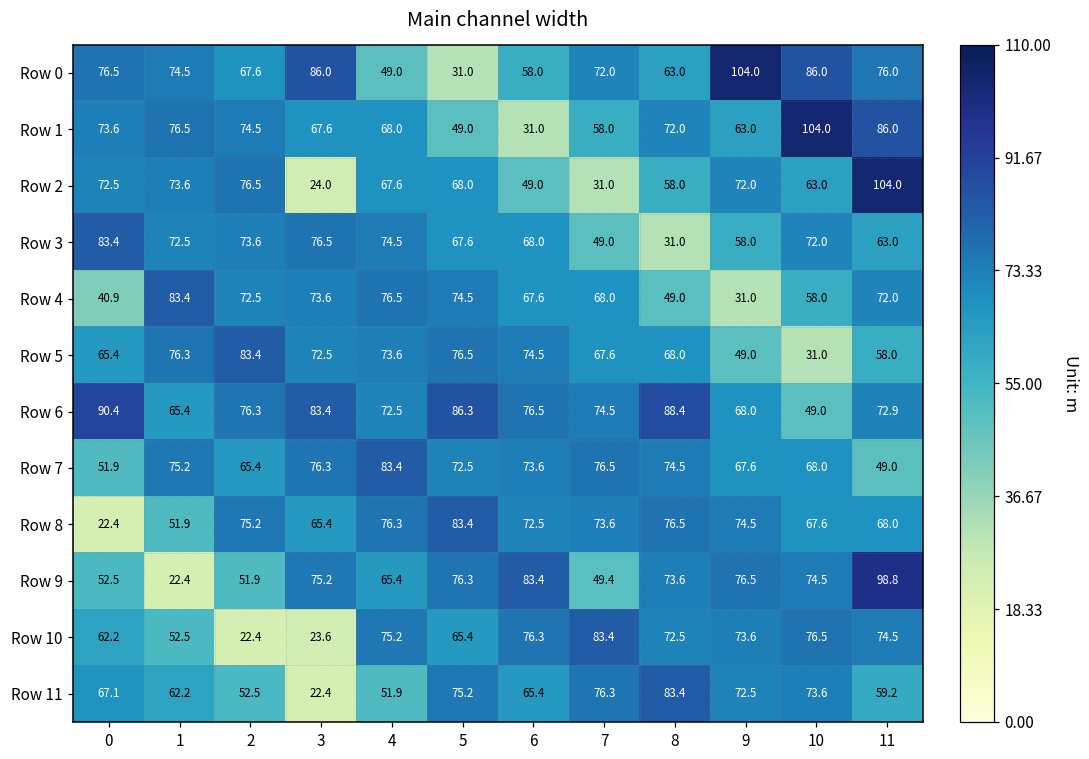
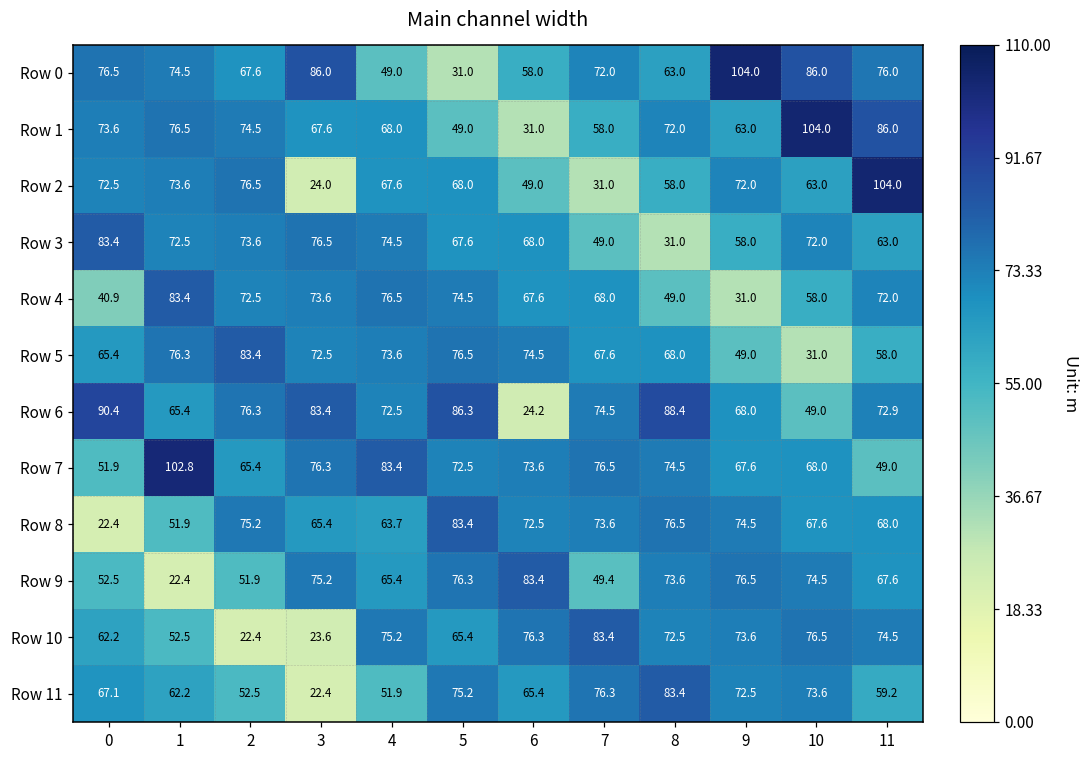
  {
    "Row 0": {
      "0": 76.5,
      "1": 74.5,
      "2": 67.6,
      "3": 86.0,
      "4": 49.0,
      "5": 31.0,
      "6": 58.0,
      "7": 72.0,
      "8": 63.0,
      "9": 104.0,
      "10": 86.0,
      "11": 76.0
    },
    "Row 1": {
      "0": 73.6,
      "1": 76.5,
      "2": 74.5,
      "3": 67.6,
      "4": 68.0,
      "5": 49.0,
      "6": 31.0,
      "7": 58.0,
      "8": 72.0,
      "9": 63.0,
      "10": 104.0,
      "11": 86.0
    },
    "Row 2": {
      "0": 72.5,
      "1": 73.6,
      "2": 76.5,
      "3": 24.0,
      "4": 67.6,
      "5": 68.0,
      "6": 49.0,
      "7": 31.0,
      "8": 58.0,
      "9": 72.0,
      "10": 63.0,
      "11": 104.0
    },
    "Row 3": {
      "0": 83.4,
      "1": 72.5,
      "2": 73.6,
      "3": 76.5,
      "4": 74.5,
      "5": 67.6,
      "6": 68.0,
      "7": 49.0,
      "8": 31.0,
      "9": 58.0,
      "10": 72.0,
      "11": 63.0
    },
    "Row 4": {
      "0": 40.9,
      "1": 83.4,
      "2": 72.5,
      "3": 73.6,
      "4": 76.5,
      "5": 74.5,
      "6": 67.6,
      "7": 68.0,
      "8": 49.0,
      "9": 31.0,
      "10": 58.0,
      "11": 72.0
    },
    "Row 5": {
      "0": 65.4,
      "1": 76.3,
      "2": 83.4,
      "3": 72.5,
      "4": 73.6,
      "5": 76.5,
      "6": 74.5,
      "7": 67.6,
      "8": 68.0,
      "9": 49.0,
      "10": 31.0,
      "11": 58.0
    },
    "Row 6": {
      "0": 90.4,
      "1": 65.4,
      "2": 76.3,
      "3": 83.4,
      "4": 72.5,
      "5": 86.3,
-     "6": 76.5,
+     "6": 24.2,
      "7": 74.5,
      "8": 88.4,
      "9": 68.0,
      "10": 49.0,
      "11": 72.9
    },
    "Row 7": {
      "0": 51.9,
-     "1": 75.2,
+     "1": 102.8,
      "2": 65.4,
      "3": 76.3,
      "4": 83.4,
      "5": 72.5,
      "6": 73.6,
      "7": 76.5,
      "8": 74.5,
      "9": 67.6,
      "10": 68.0,
      "11": 49.0
    },
    "Row 8": {
      "0": 22.4,
      "1": 51.9,
      "2": 75.2,
      "3": 65.4,
-     "4": 76.3,
+     "4": 63.7,
      "5": 83.4,
      "6": 72.5,
      "7": 73.6,
      "8": 76.5,
      "9": 74.5,
      "10": 67.6,
      "11": 68.0
    },
    "Row 9": {
      "0": 52.5,
      "1": 22.4,
      "2": 51.9,
      "3": 75.2,
      "4": 65.4,
      "5": 76.3,
      "6": 83.4,
      "7": 49.4,
      "8": 73.6,
      "9": 76.5,
      "10": 74.5,
-     "11": 98.8
+     "11": 67.6
    },
    "Row 10": {
      "0": 62.2,
      "1": 52.5,
      "2": 22.4,
      "3": 23.6,
      "4": 75.2,
      "5": 65.4,
      "6": 76.3,
      "7": 83.4,
      "8": 72.5,
      "9": 73.6,
      "10": 76.5,
      "11": 74.5
    },
    "Row 11": {
      "0": 67.1,
      "1": 62.2,
      "2": 52.5,
      "3": 22.4,
      "4": 51.9,
      "5": 75.2,
      "6": 65.4,
      "7": 76.3,
      "8": 83.4,
      "9": 72.5,
      "10": 73.6,
      "11": 59.2
    }
  }
